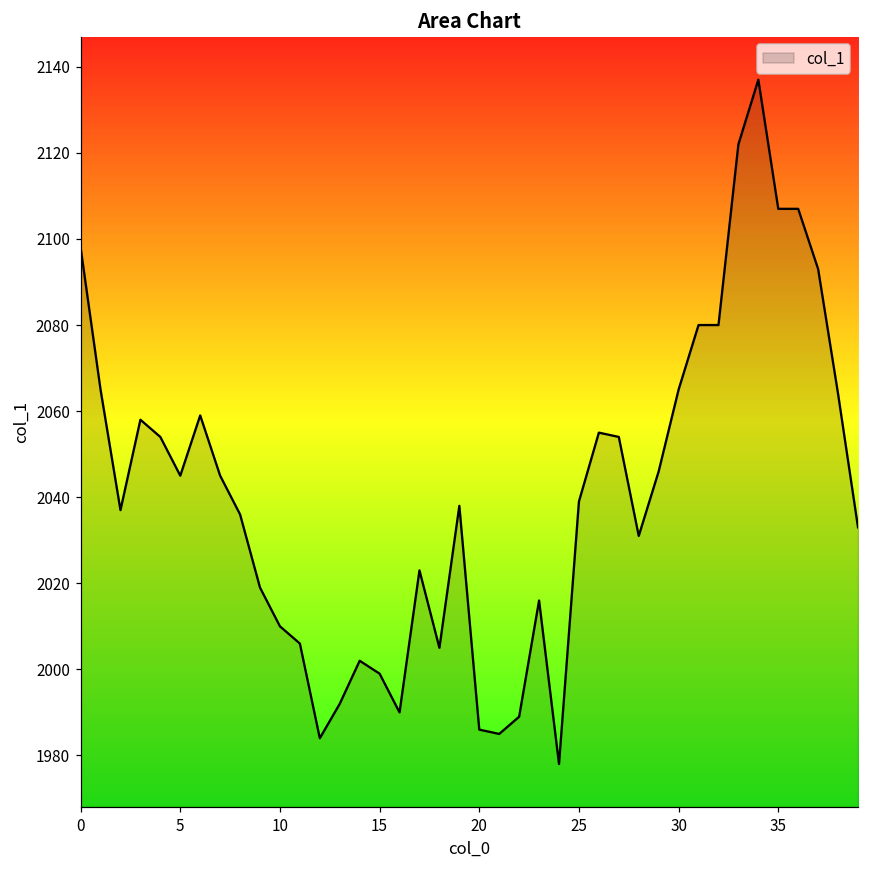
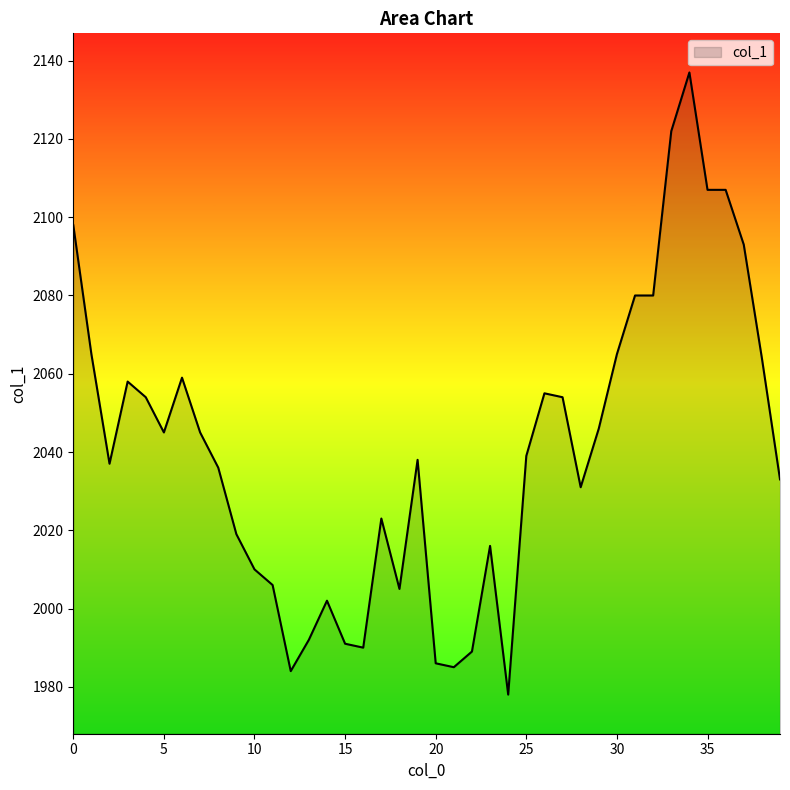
  {
    "0": 2098,
    "5": 2045,
    "10": 2010,
-   "15": 1999,
+   "15": 1991,
    "20": 1986,
    "25": 2039,
    "30": 2065,
    "35": 2107
  }
